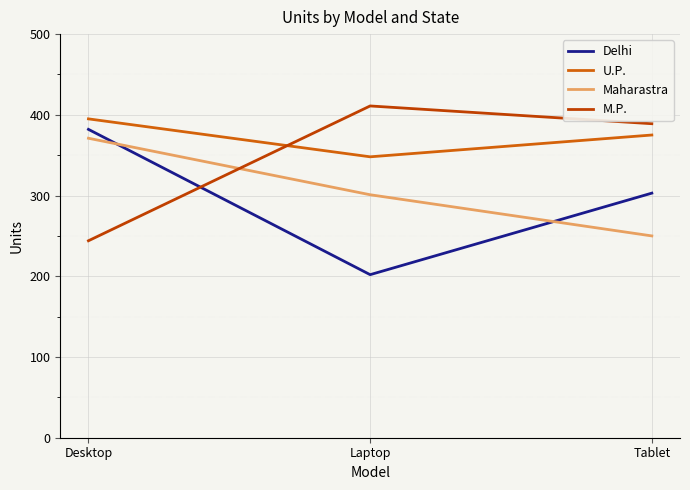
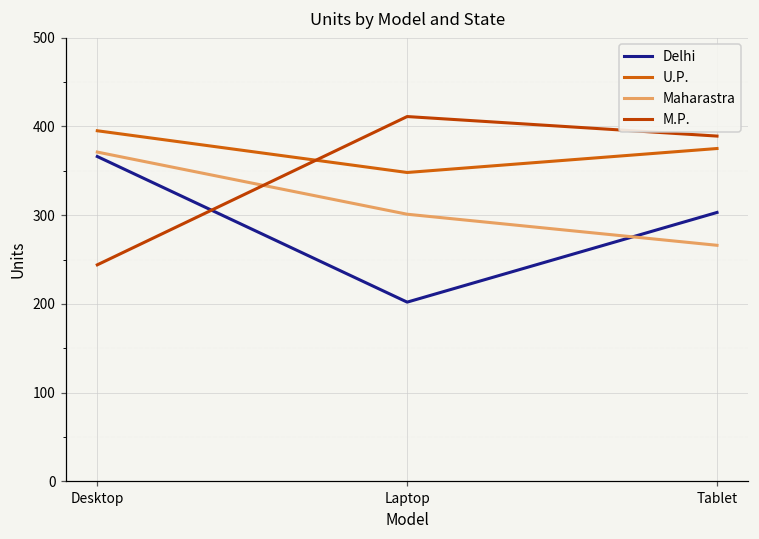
  {
    "Delhi": {
-     "Desktop": 380,
+     "Desktop": 370,
      "Laptop": 200,
      "Tablet": 300
    },
    "Maharastra": {
      "Desktop": 370,
      "Laptop": 300,
-     "Tablet": 250
+     "Tablet": 270
    }
  }
